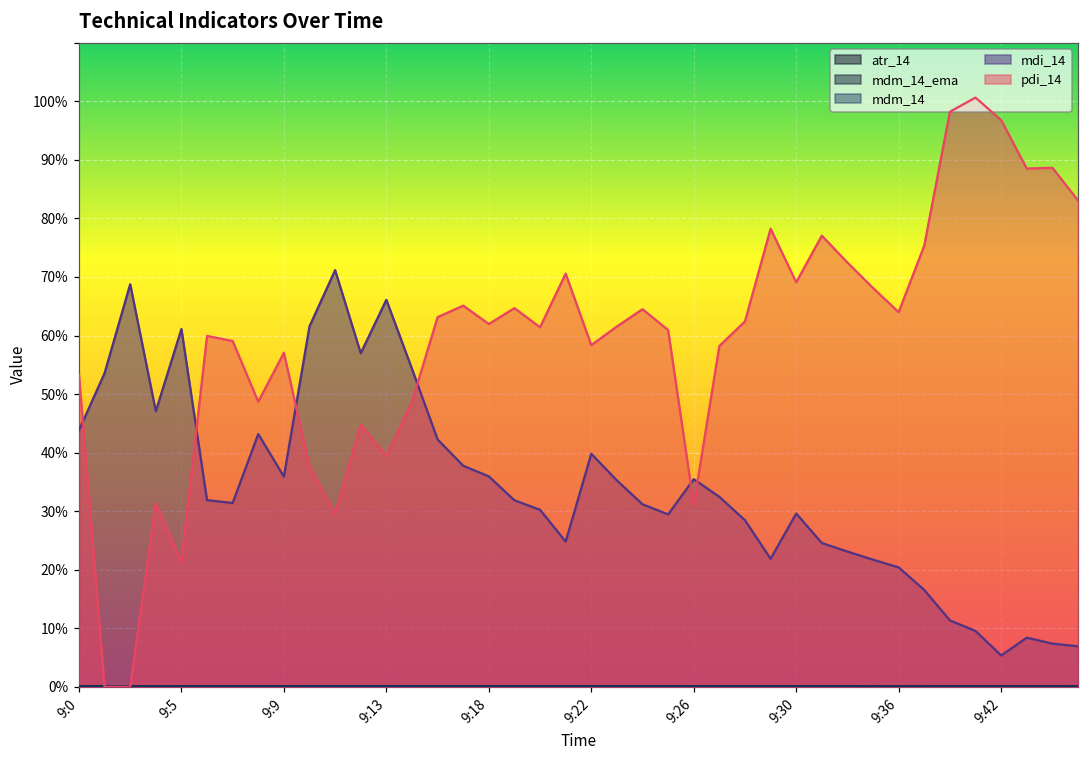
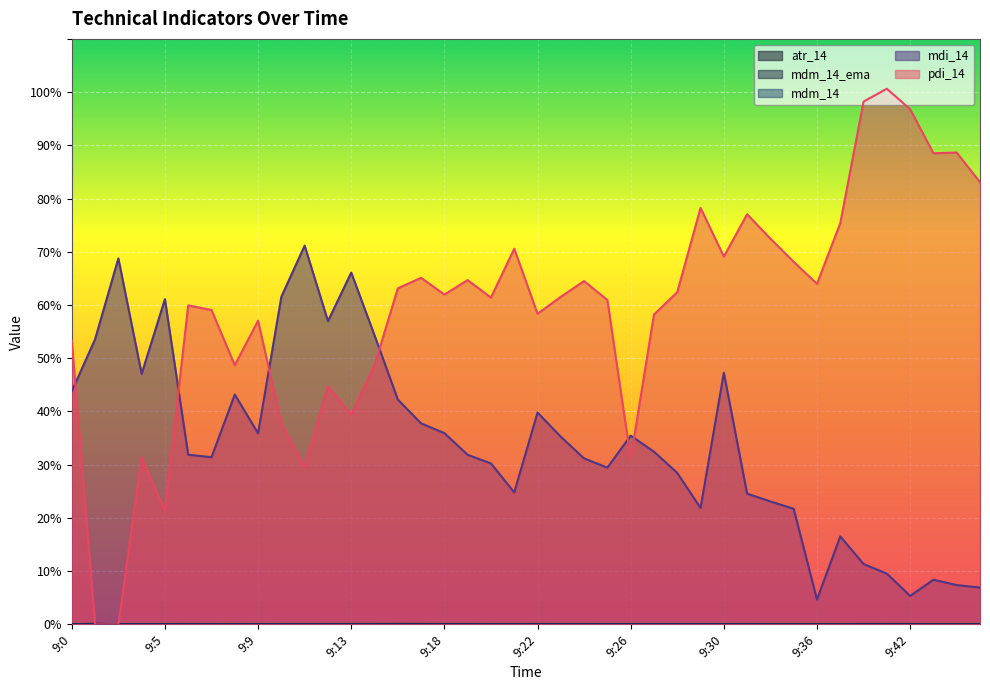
  {
    "mdm_14": {
      "9:0": "0%",
      "9:5": "0%",
      "9:9": "0%",
      "9:13": "0%",
      "9:18": "0%",
      "9:22": "0%",
      "9:26": "0%",
      "9:30": "0%",
      "9:36": "0%",
      "9:42": "0%"
    },
    "mdi_14": {
      "9:0": "44%",
      "9:5": "61%",
      "9:9": "36%",
      "9:13": "66%",
      "9:18": "36%",
      "9:22": "40%",
      "9:26": "35%",
-     "9:30": "30%",
-     "9:36": "20%",
+     "9:30": "47%",
+     "9:36": "5%",
      "9:42": "5%"
    },
    "pdi_14": {
      "9:0": "53%",
      "9:5": "21%",
      "9:9": "57%",
      "9:13": "39%",
      "9:18": "62%",
      "9:22": "58%",
      "9:26": "31%",
      "9:30": "69%",
      "9:36": "64%",
      "9:42": "97%"
    }
  }
